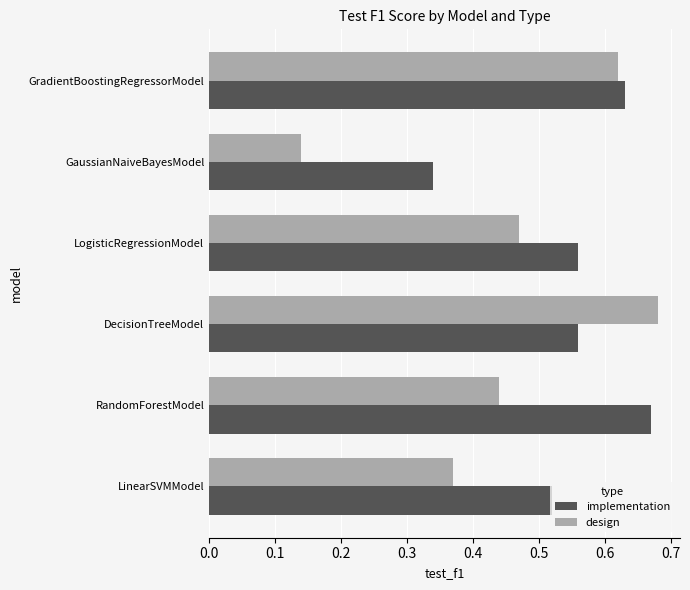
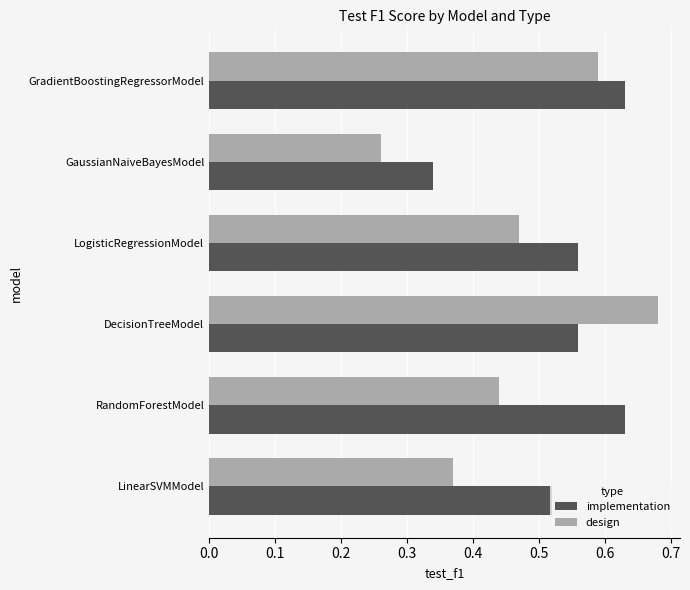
  {
    "implementation": {
      "GradientBoostingRegressorModel": 0.63,
      "GaussianNaiveBayesModel": 0.34,
      "LogisticRegressionModel": 0.56,
      "DecisionTreeModel": 0.56,
-     "RandomForestModel": 0.67
+     "RandomForestModel": 0.63
    },
    "design": {
-     "GradientBoostingRegressorModel": 0.62,
-     "GaussianNaiveBayesModel": 0.14,
+     "GradientBoostingRegressorModel": 0.59,
+     "GaussianNaiveBayesModel": 0.26,
      "LogisticRegressionModel": 0.47,
      "DecisionTreeModel": 0.68,
      "RandomForestModel": 0.44,
      "LinearSVMModel": 0.37
    }
  }
